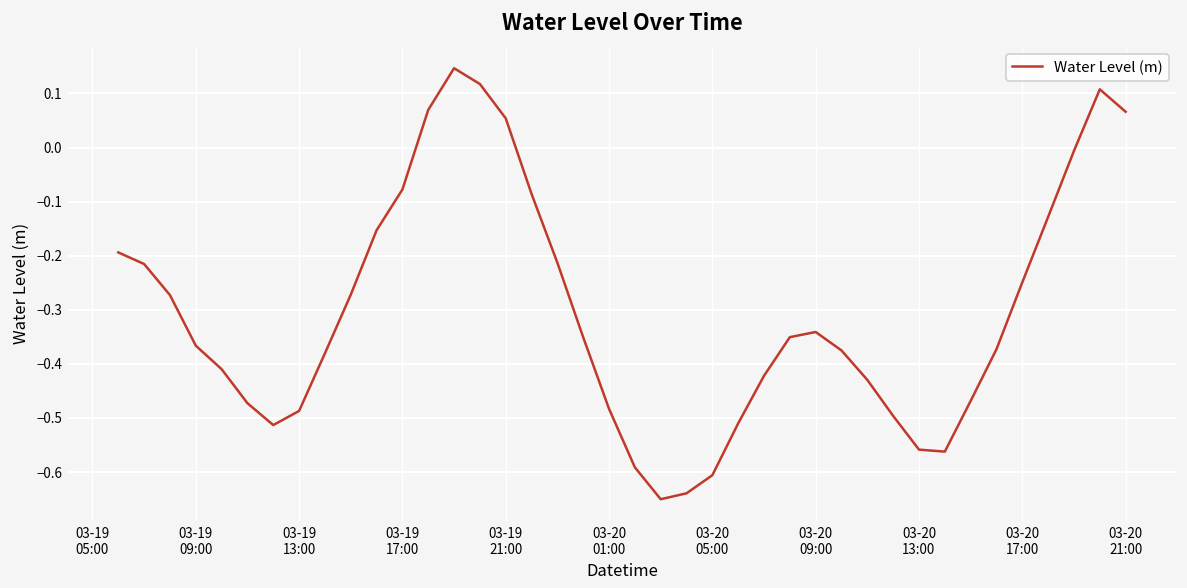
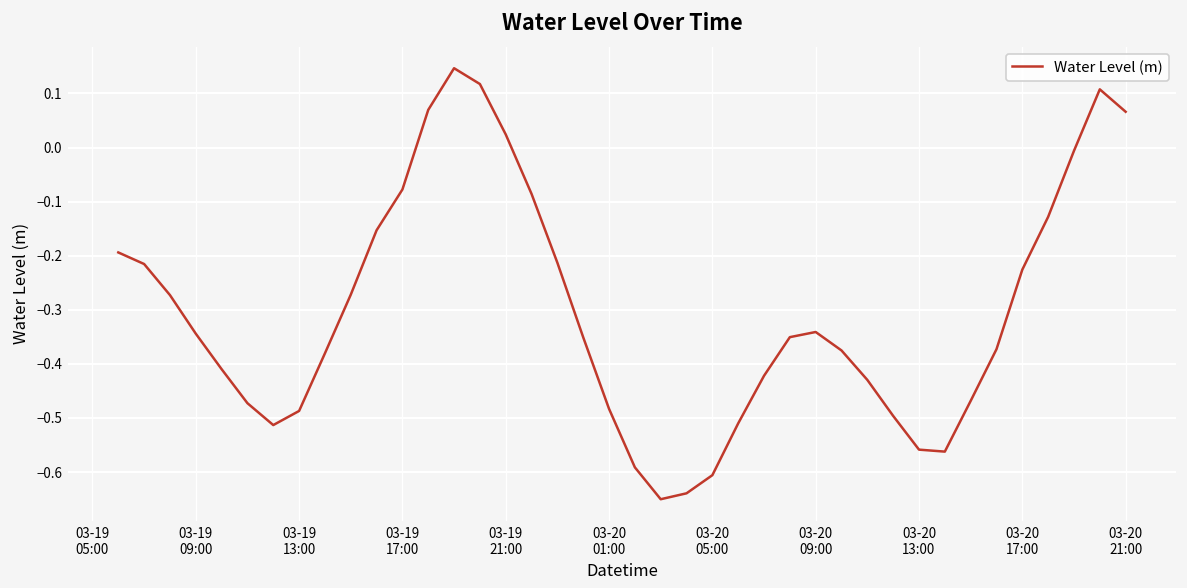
  {
-   "03-19 09:00": -0.37,
+   "03-19 09:00": -0.34,
    "03-19 13:00": -0.49,
    "03-19 17:00": -0.08,
-   "03-19 21:00": 0.05,
+   "03-19 21:00": 0.02,
    "03-20 01:00": -0.48,
    "03-20 05:00": -0.61,
    "03-20 09:00": -0.34,
    "03-20 13:00": -0.56,
-   "03-20 17:00": -0.25,
+   "03-20 17:00": -0.23,
    "03-20 21:00": 0.07
  }
